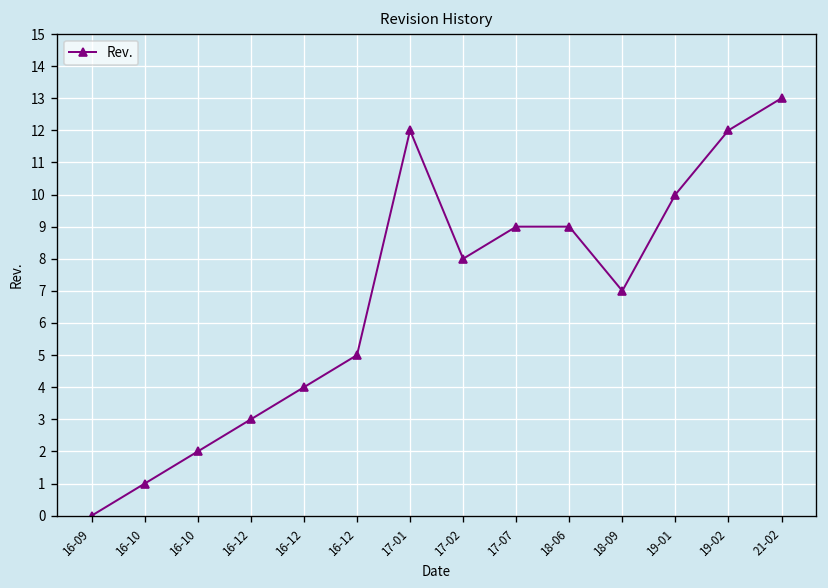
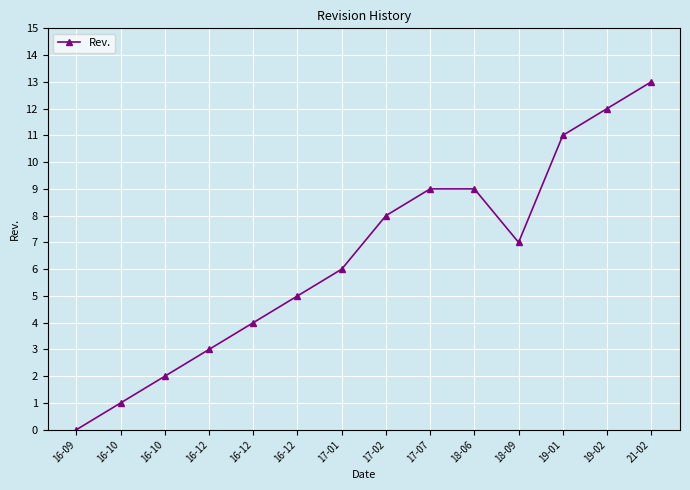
  {
    "16-09": 0,
-   "17-01": 12,
+   "17-01": 6,
    "17-02": 8,
    "17-07": 9,
    "18-06": 9,
    "18-09": 7,
-   "19-01": 10,
+   "19-01": 11,
    "19-02": 12,
    "21-02": 13
  }
